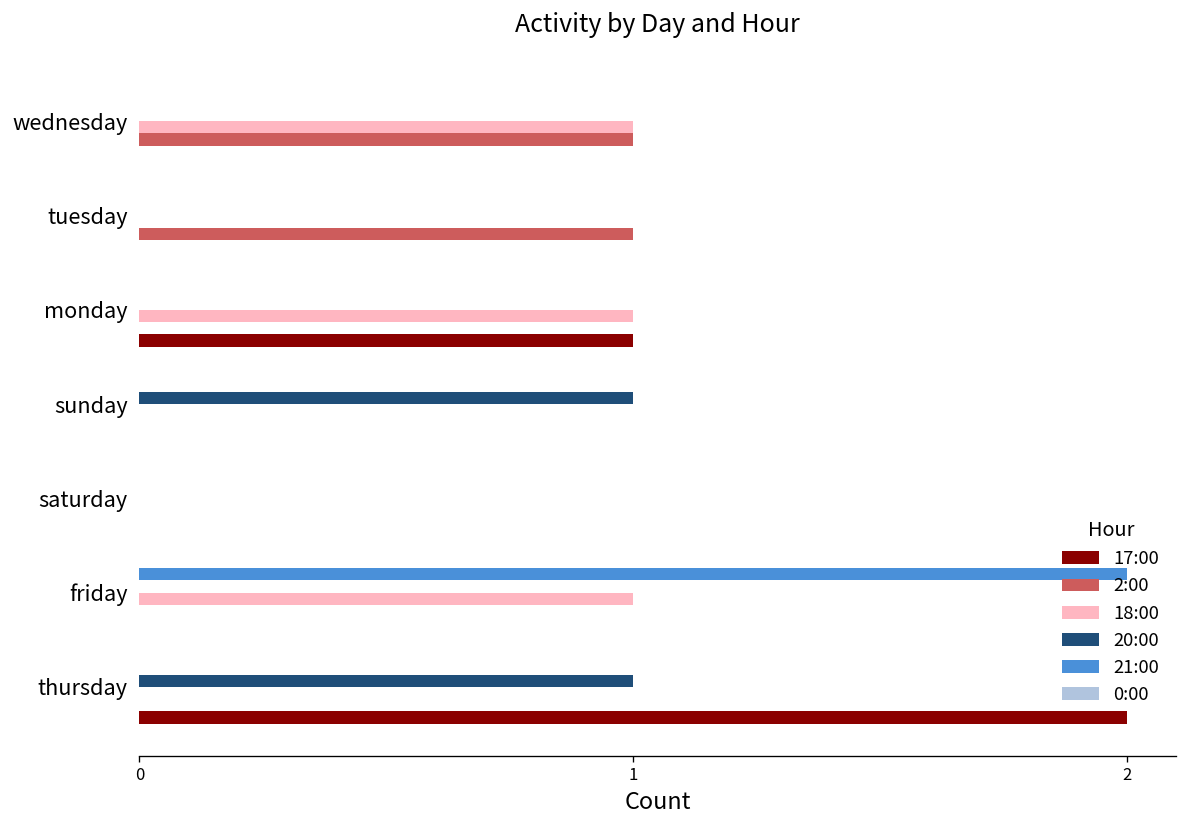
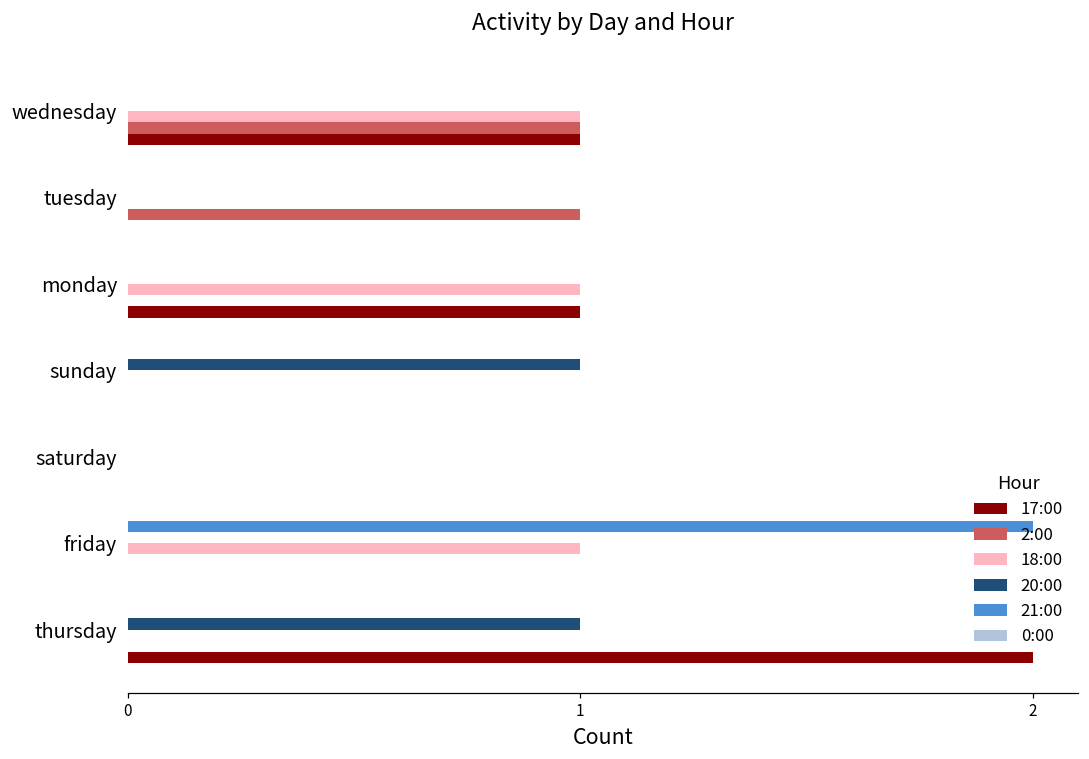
  {
    "17:00": {
-     "wednesday": 0,
+     "wednesday": 1,
      "tuesday": 0,
      "monday": 1,
      "sunday": 0,
      "saturday": 0,
      "friday": 0,
      "thursday": 2
    },
    "2:00": {
      "wednesday": 1,
      "tuesday": 1,
      "monday": 0,
      "sunday": 0,
      "saturday": 0,
      "friday": 0,
      "thursday": 0
    },
    "18:00": {
      "wednesday": 1,
      "tuesday": 0,
      "monday": 1,
      "sunday": 0,
      "saturday": 0,
      "friday": 1,
      "thursday": 0
    },
    "20:00": {
      "wednesday": 0,
      "tuesday": 0,
      "monday": 0,
      "sunday": 1,
      "saturday": 0,
      "friday": 0,
      "thursday": 1
    },
    "21:00": {
      "wednesday": 0,
      "tuesday": 0,
      "monday": 0,
      "sunday": 0,
      "saturday": 0,
      "friday": 2,
      "thursday": 0
    },
    "0:00": {
      "wednesday": 0,
      "tuesday": 0,
      "monday": 0,
      "sunday": 0,
      "saturday": 0,
      "friday": 0,
      "thursday": 0
    }
  }
